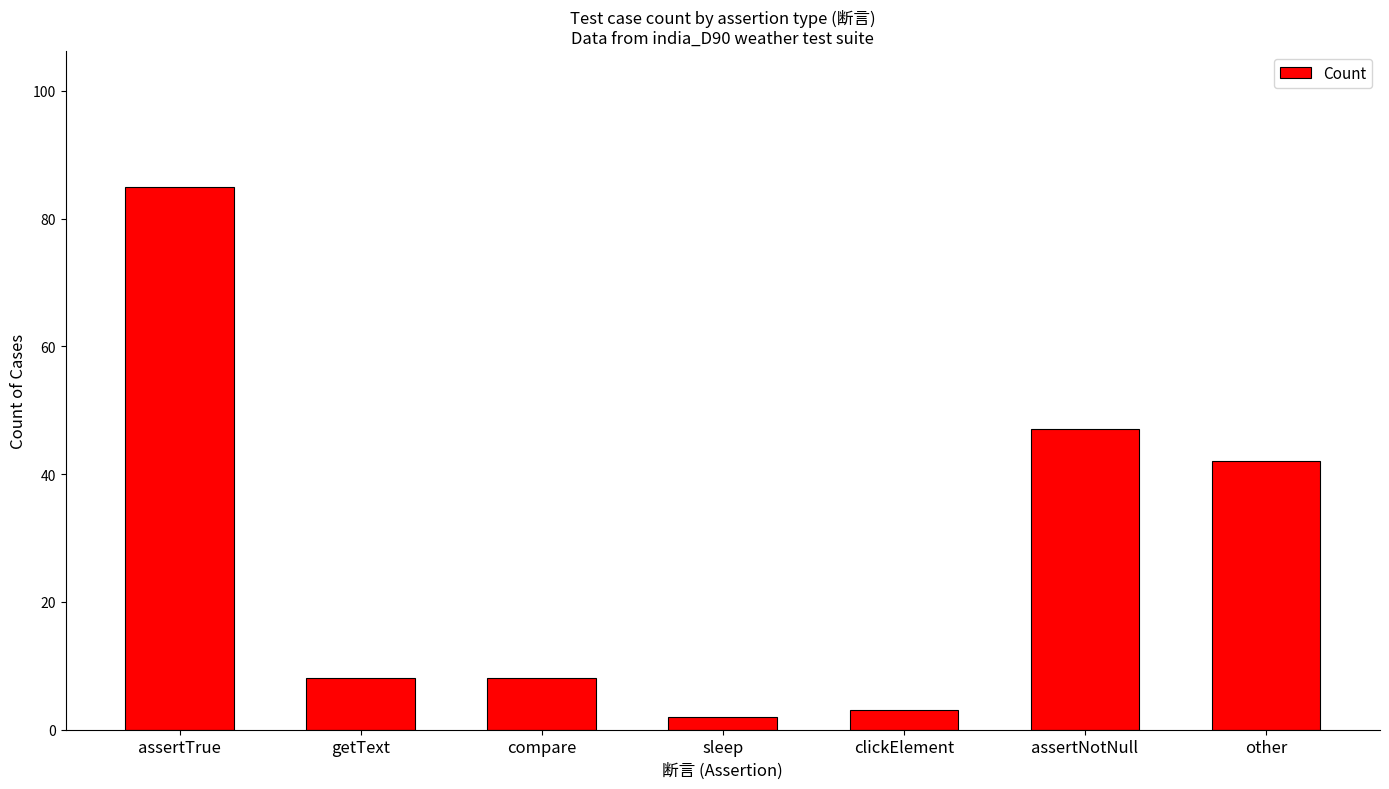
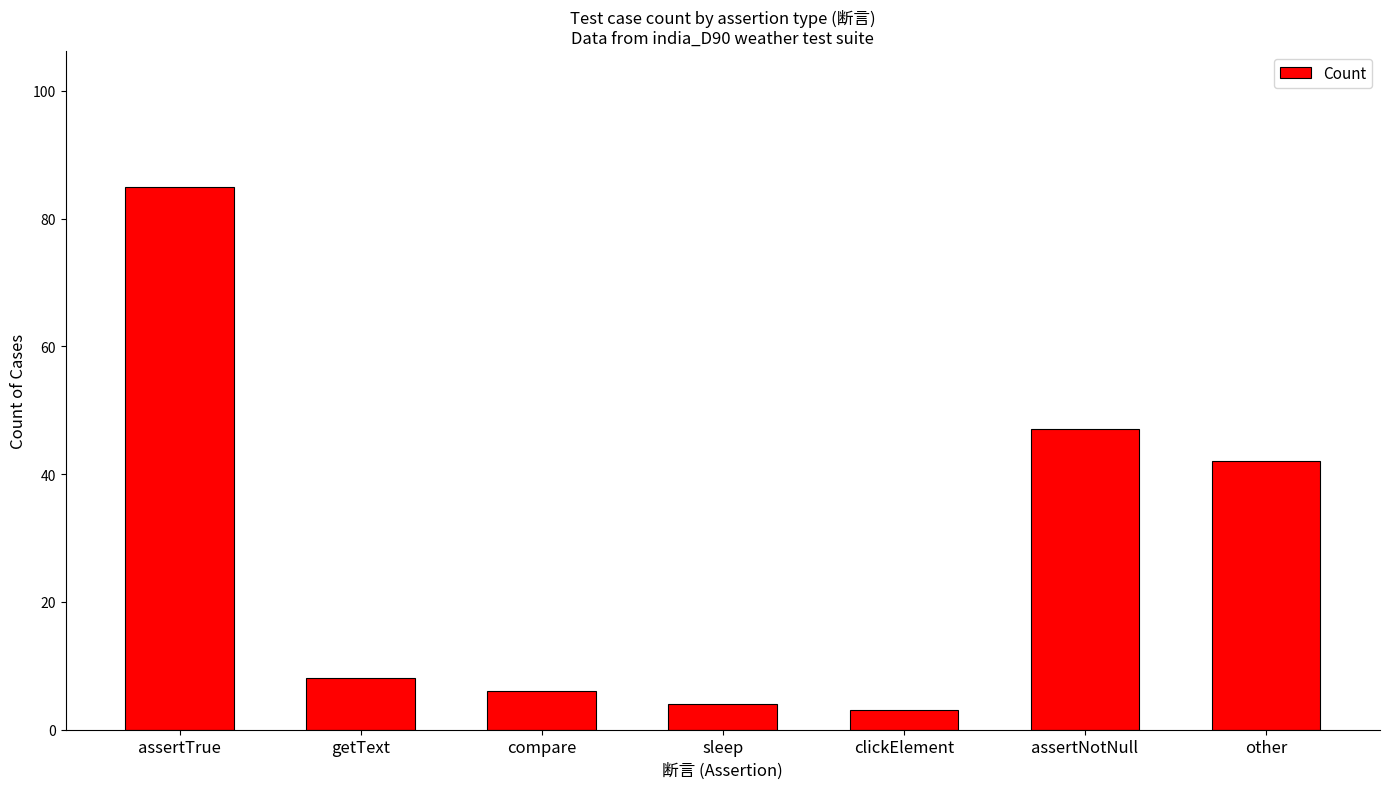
  {
    "assertTrue": 85,
    "getText": 8,
-   "compare": 8,
-   "sleep": 2,
+   "compare": 6,
+   "sleep": 4,
    "clickElement": 3,
    "assertNotNull": 47,
    "other": 42
  }
